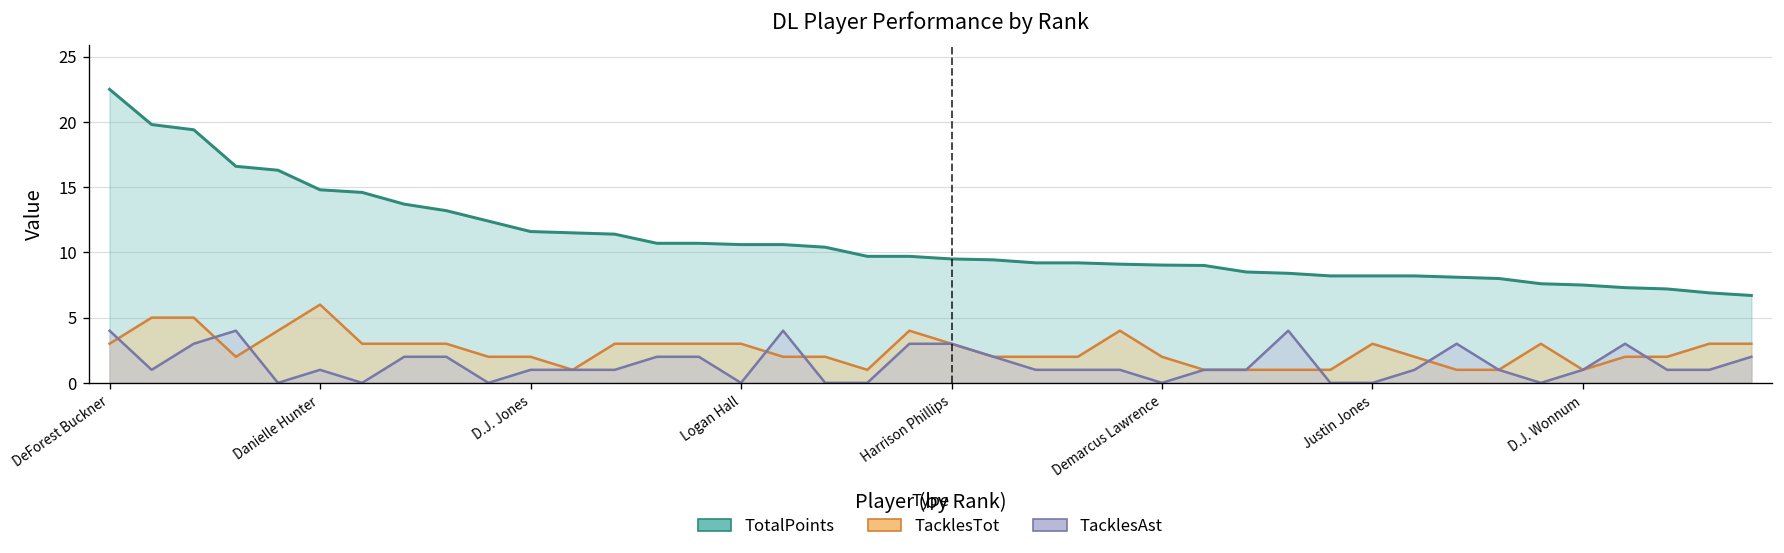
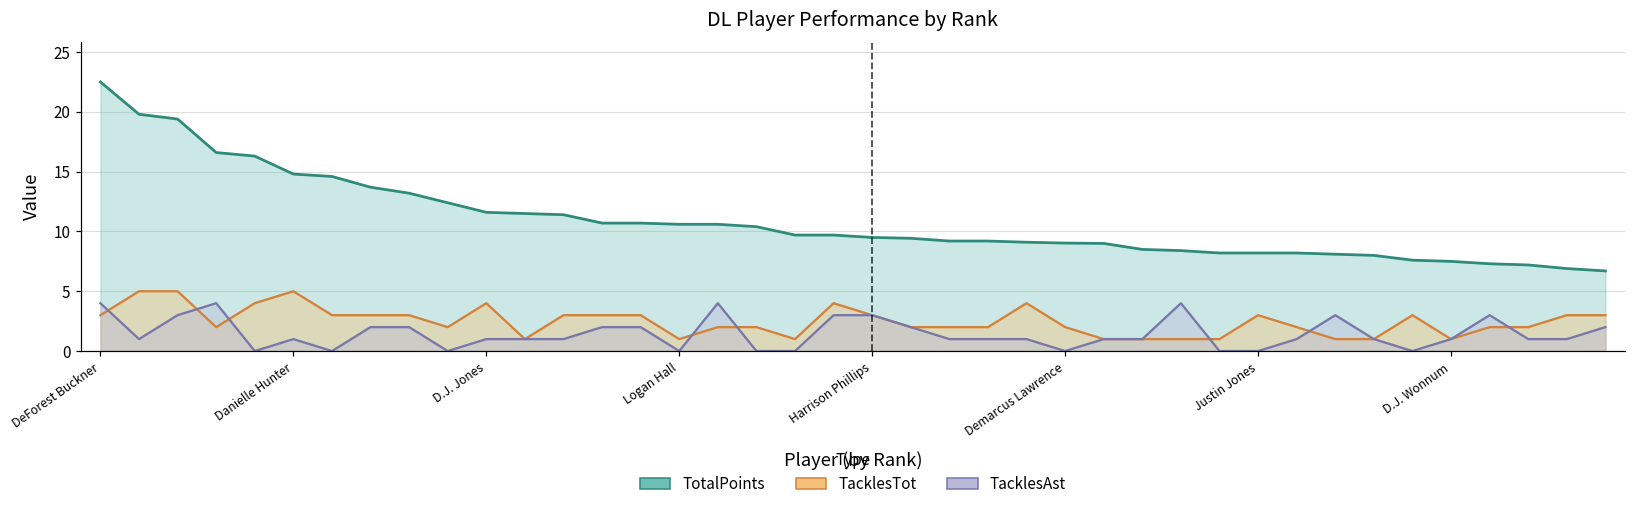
  {
    "TacklesTot": {
      "DeForest Buckner": 3,
-     "Danielle Hunter": 6,
-     "D.J. Jones": 2,
-     "Logan Hall": 3,
+     "Danielle Hunter": 5,
+     "D.J. Jones": 4,
+     "Logan Hall": 1,
      "Demarcus Lawrence": 2,
      "Justin Jones": 3
    }
  }
